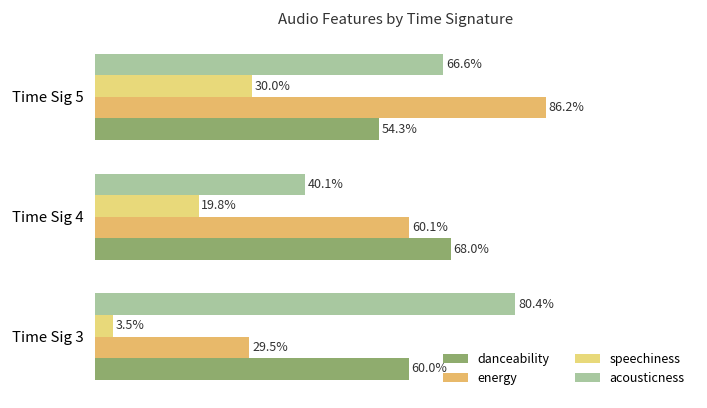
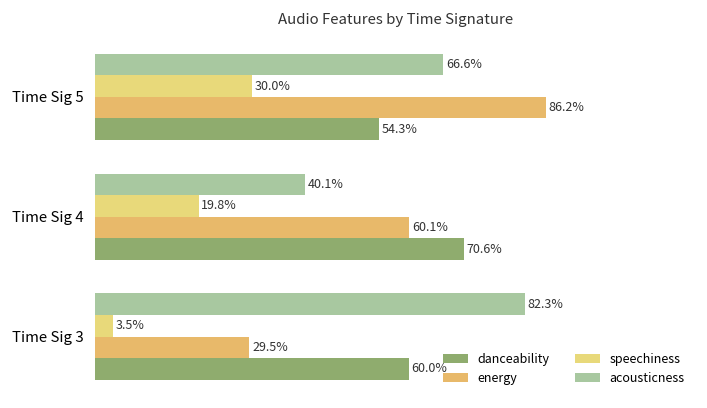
  {
    "danceability": {
      "Time Sig 5": "54.3%",
-     "Time Sig 4": "68.0%",
+     "Time Sig 4": "70.6%",
      "Time Sig 3": "60.0%"
    },
    "acousticness": {
      "Time Sig 5": "66.6%",
      "Time Sig 4": "40.1%",
-     "Time Sig 3": "80.4%"
+     "Time Sig 3": "82.3%"
    }
  }
